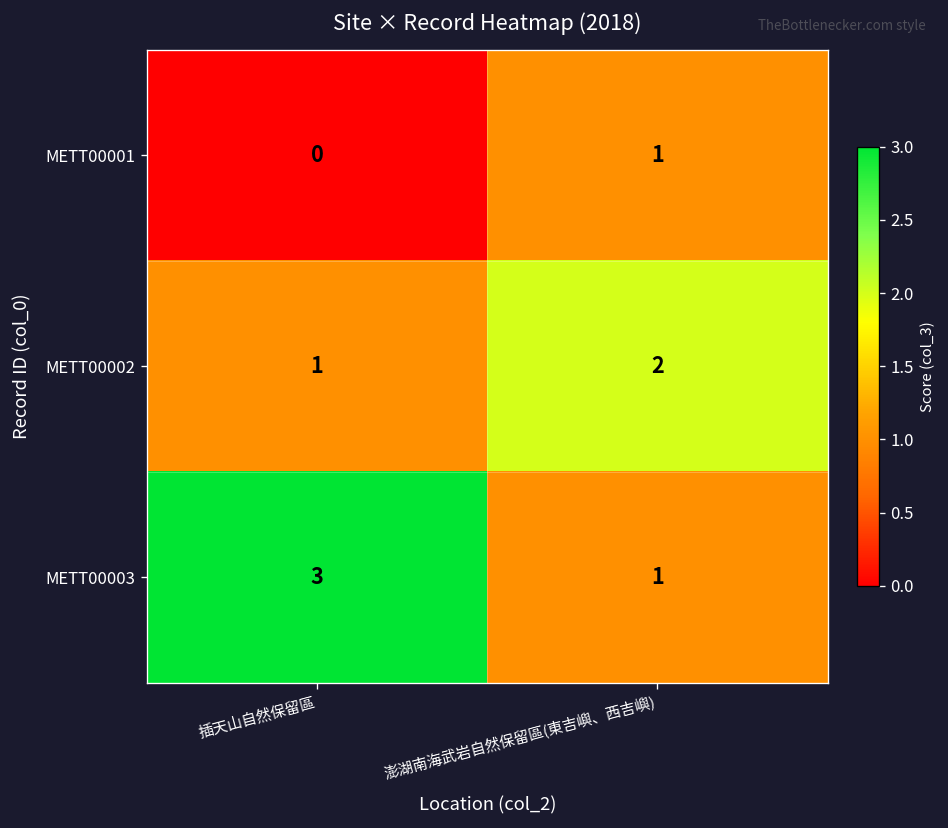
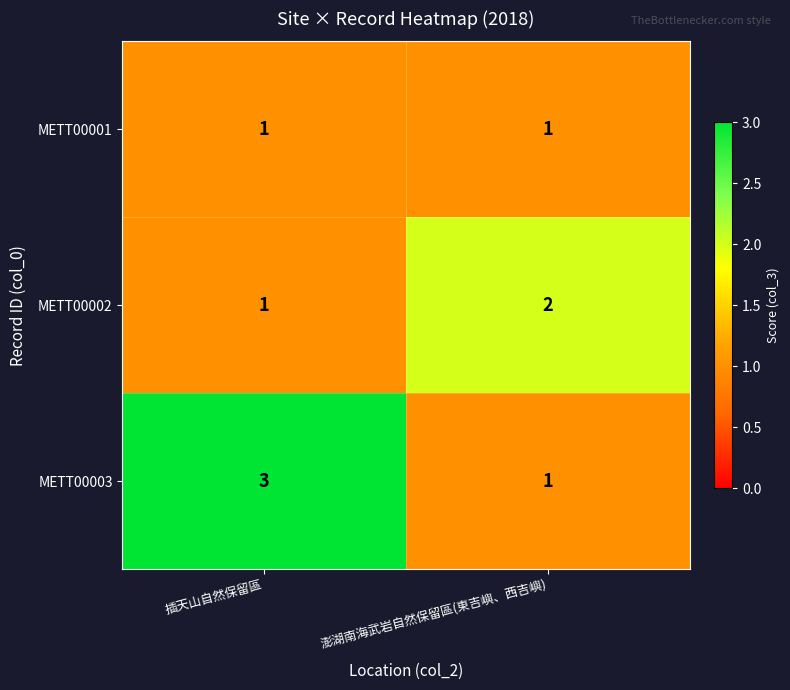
  {
    "METT00001": {
-     "插天山自然保留區": 0,
+     "插天山自然保留區": 1,
      "澎湖南海武岩自然保留區(東吉嶼、西吉嶼)": 1
    },
    "METT00002": {
      "插天山自然保留區": 1,
      "澎湖南海武岩自然保留區(東吉嶼、西吉嶼)": 2
    },
    "METT00003": {
      "插天山自然保留區": 3,
      "澎湖南海武岩自然保留區(東吉嶼、西吉嶼)": 1
    }
  }
